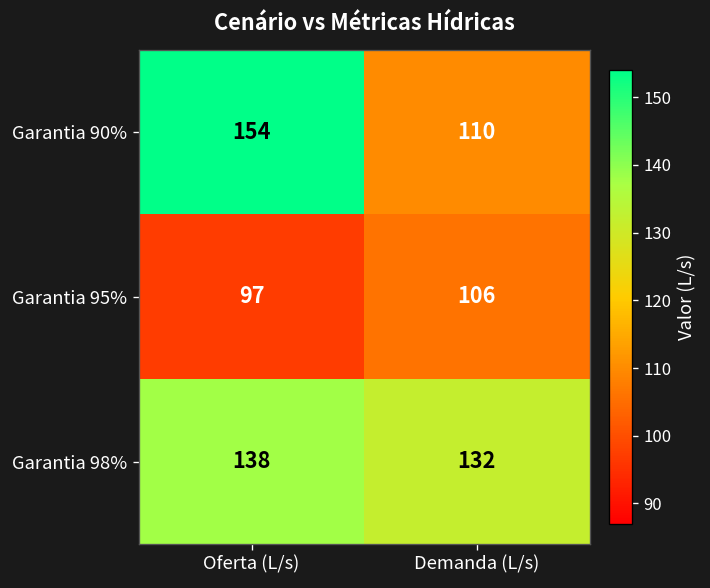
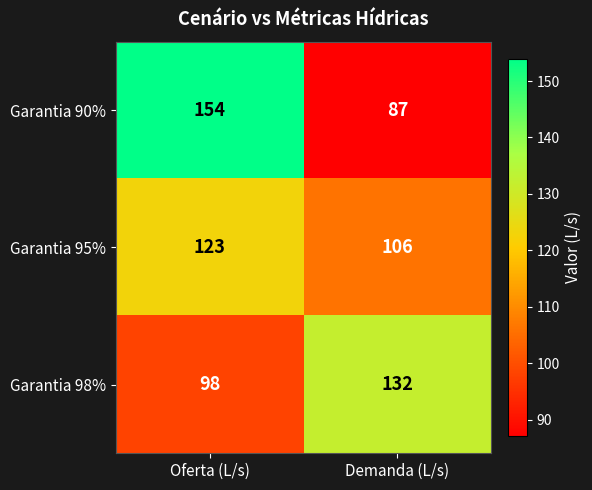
  {
    "Garantia 90%": {
      "Oferta (L/s)": 154,
-     "Demanda (L/s)": 110
+     "Demanda (L/s)": 87
    },
    "Garantia 95%": {
-     "Oferta (L/s)": 97,
+     "Oferta (L/s)": 123,
      "Demanda (L/s)": 106
    },
    "Garantia 98%": {
-     "Oferta (L/s)": 138,
+     "Oferta (L/s)": 98,
      "Demanda (L/s)": 132
    }
  }
